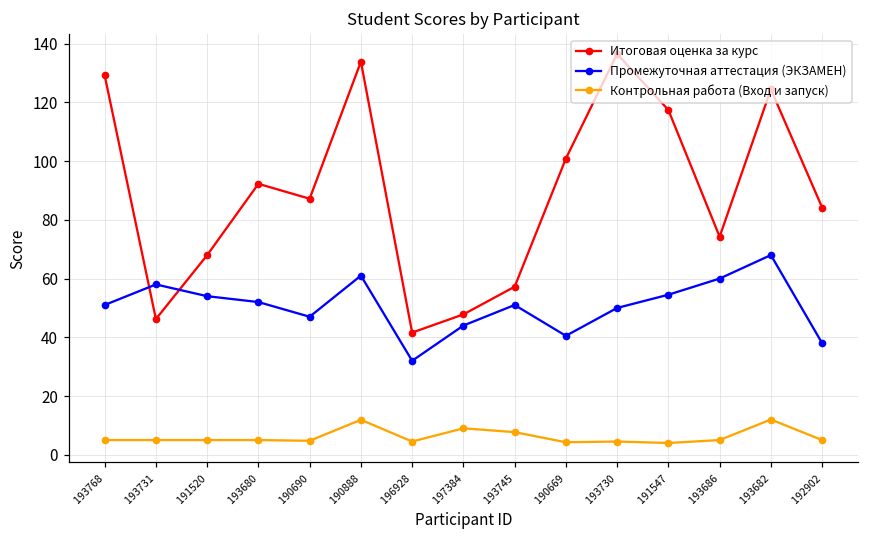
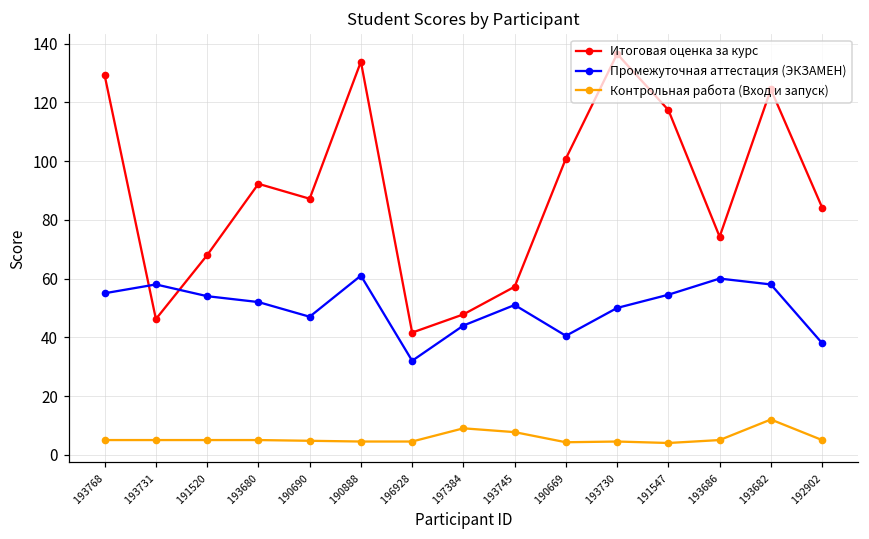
  {
    "Итоговая оценка за курс": {
      "193768": 129,
      "193731": 46,
      "191520": 68,
      "193680": 92,
      "190690": 87,
      "190888": 134,
      "196928": 42,
      "197384": 48,
      "193745": 57,
      "190669": 101,
      "191547": 117,
      "193686": 74,
      "192902": 84
    },
    "Промежуточная аттестация (ЭКЗАМЕН)": {
-     "193768": 51,
+     "193768": 55,
      "193731": 58,
      "191520": 54,
      "193680": 52,
      "190690": 47,
      "190888": 61,
      "196928": 32,
      "197384": 44,
      "193745": 51,
      "190669": 41,
      "193730": 50,
      "191547": 55,
      "193686": 60,
-     "193682": 68,
+     "193682": 58,
      "192902": 38
    },
    "Контрольная работа (Вход и запуск)": {
      "193768": 5,
      "193731": 5,
      "191520": 5,
      "193680": 5,
      "190690": 5,
-     "190888": 12,
+     "190888": 5,
      "196928": 5,
      "197384": 9,
      "193745": 8,
      "190669": 4,
      "193730": 5,
      "191547": 4,
      "193686": 5,
      "193682": 12,
      "192902": 5
    }
  }
